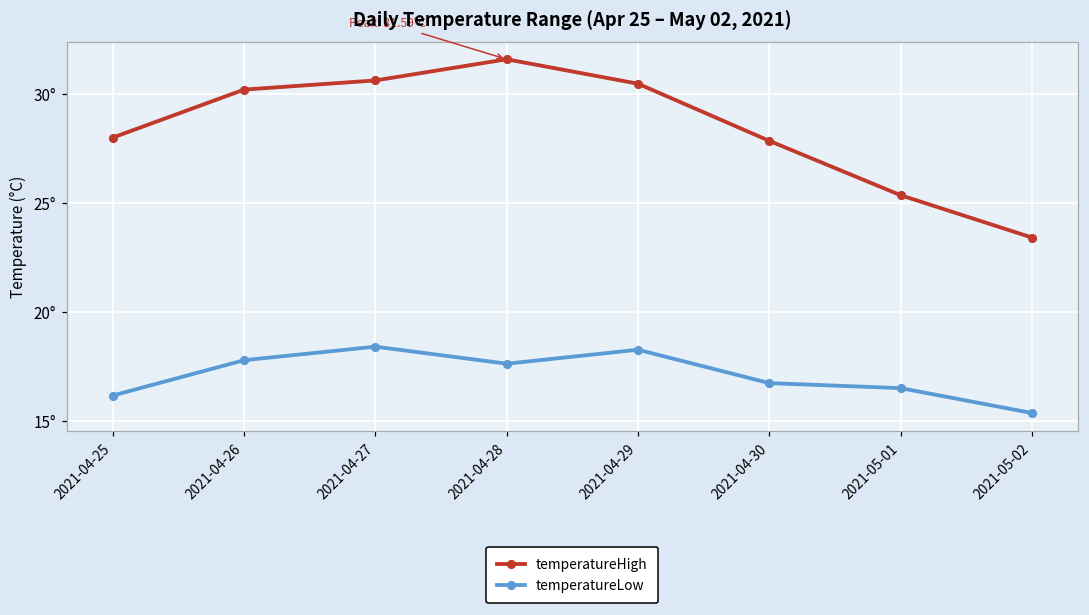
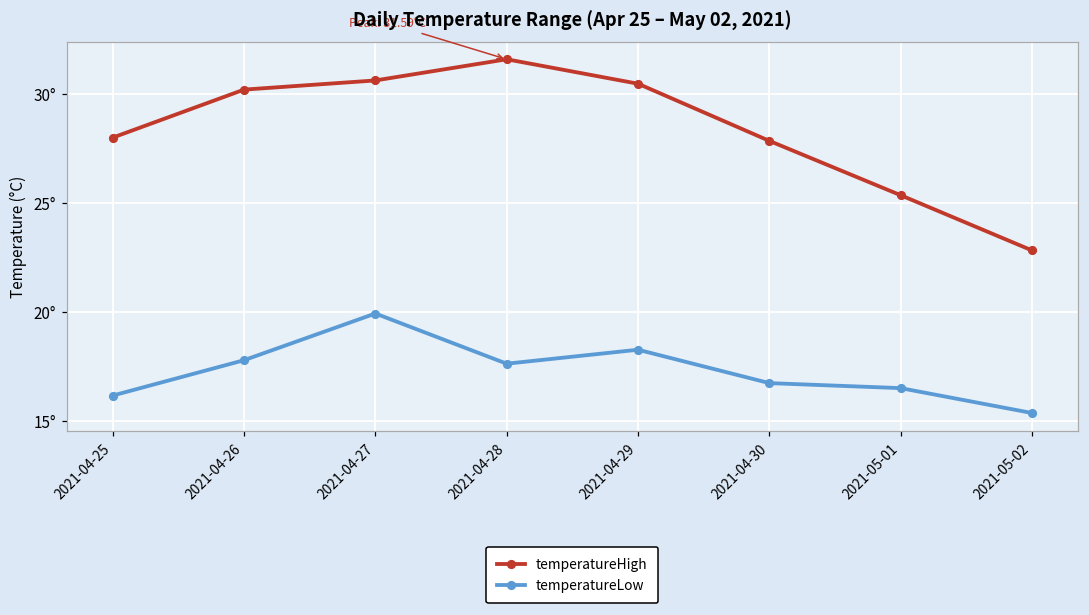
  {
    "temperatureHigh": {
      "2021-04-25": "28.0°",
      "2021-04-26": "30.2°",
      "2021-04-27": "30.6°",
      "2021-04-29": "30.5°",
      "2021-04-30": "27.9°",
      "2021-05-01": "25.4°",
-     "2021-05-02": "23.4°"
+     "2021-05-02": "22.8°"
    },
    "temperatureLow": {
      "2021-04-25": "16.2°",
      "2021-04-26": "17.8°",
-     "2021-04-27": "18.4°",
+     "2021-04-27": "19.9°",
      "2021-04-28": "17.6°",
      "2021-04-29": "18.3°",
      "2021-04-30": "16.8°",
      "2021-05-01": "16.5°",
      "2021-05-02": "15.4°"
    }
  }
